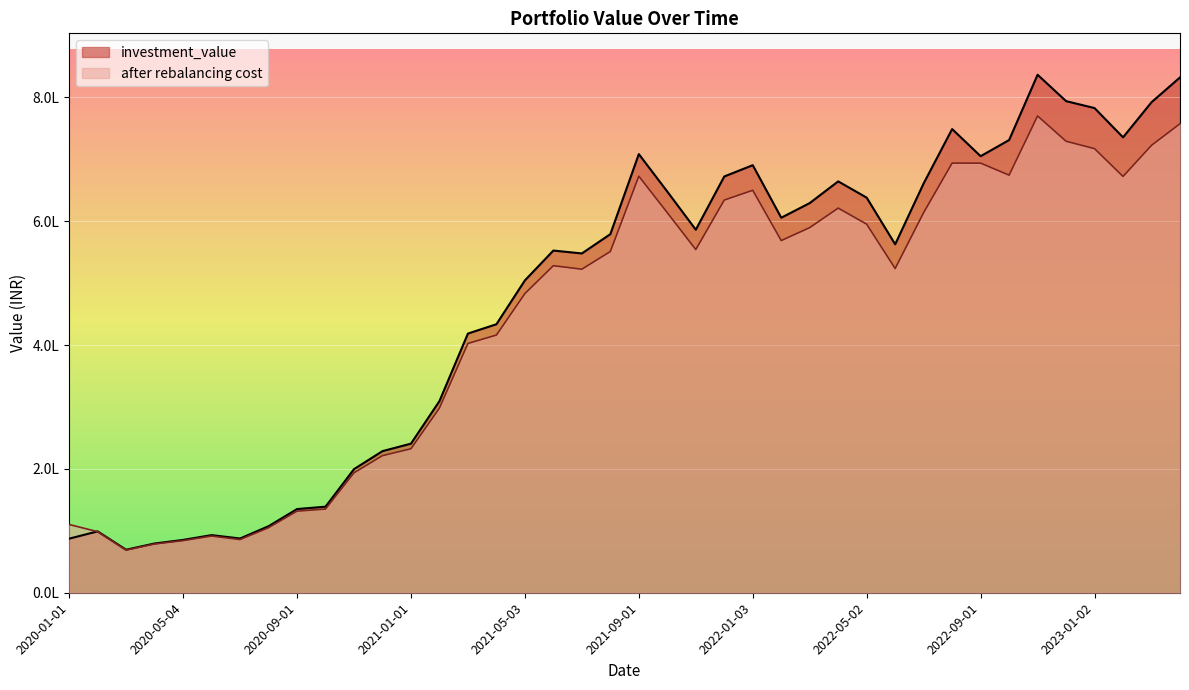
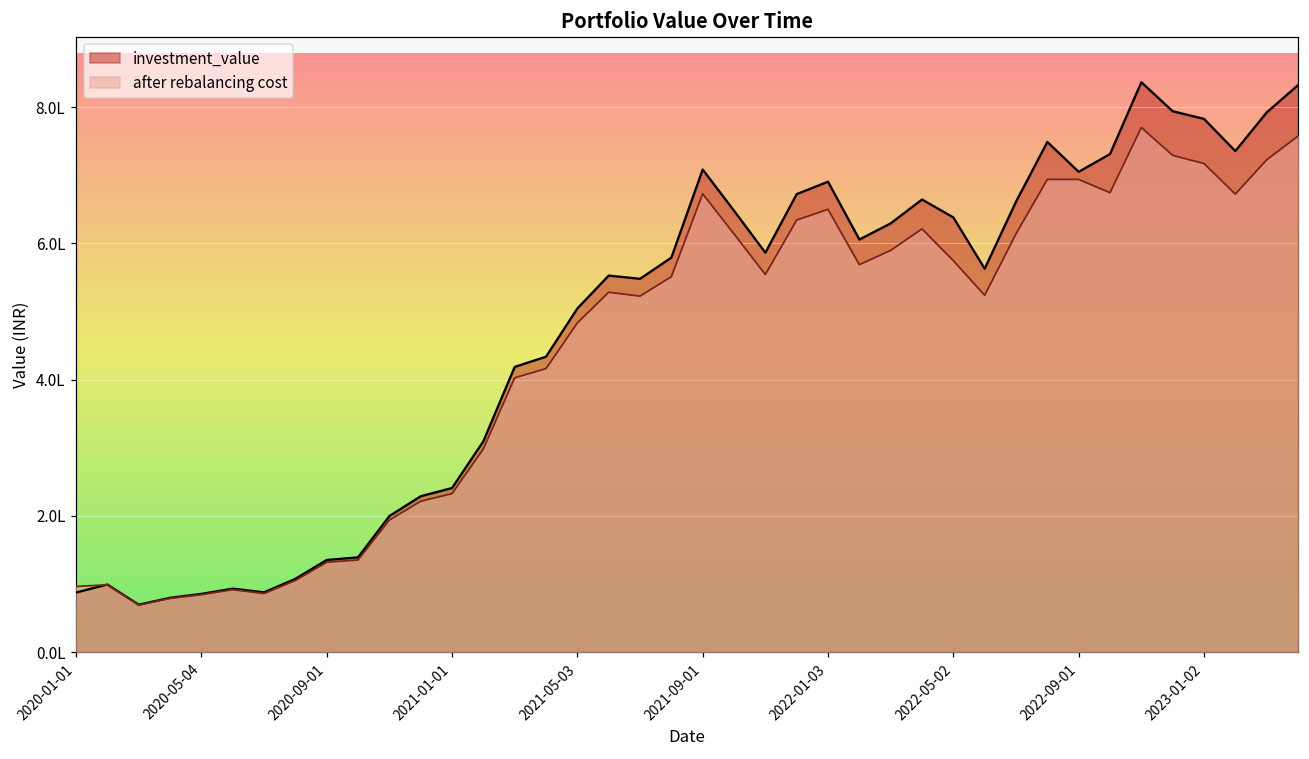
  {
    "investment_value": {
      "2020-01-01": "0.9L",
      "2021-01-01": "2.4L",
      "2021-05-03": "5.0L",
      "2021-09-01": "7.1L",
      "2022-01-03": "6.9L",
      "2022-05-02": "6.4L",
      "2022-09-01": "7.1L",
      "2023-01-02": "7.8L"
    },
    "after rebalancing cost": {
-     "2020-01-01": "1.1L",
+     "2020-01-01": "1.0L",
      "2021-01-01": "2.3L",
      "2021-05-03": "4.8L",
      "2021-09-01": "6.7L",
      "2022-01-03": "6.5L",
-     "2022-05-02": "6.0L",
+     "2022-05-02": "5.7L",
      "2022-09-01": "6.9L",
      "2023-01-02": "7.2L"
    }
  }
